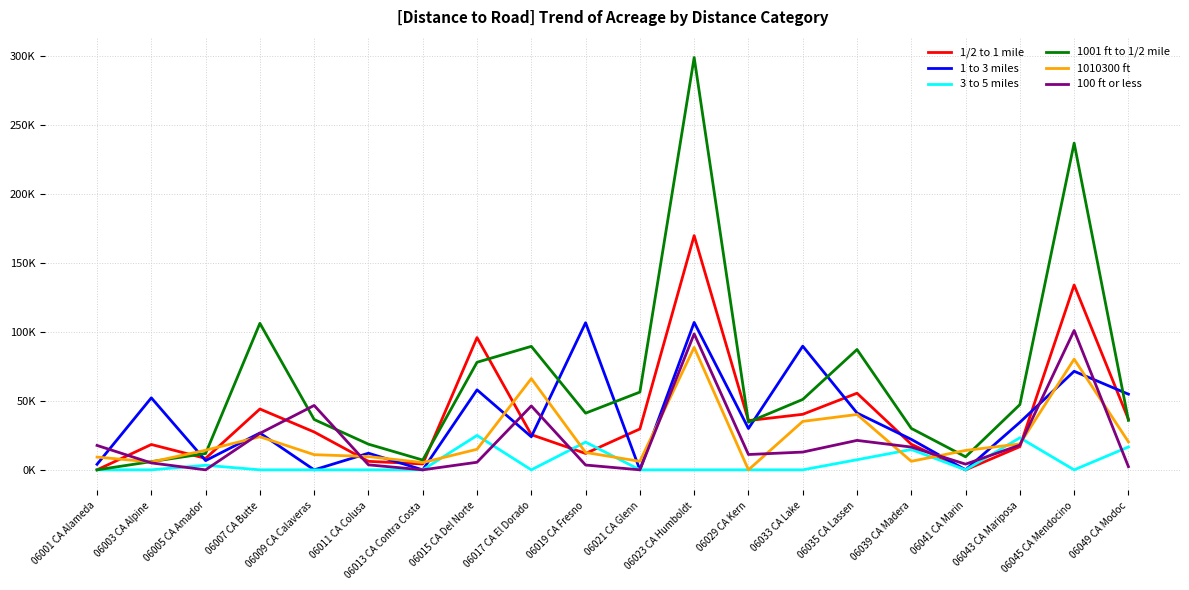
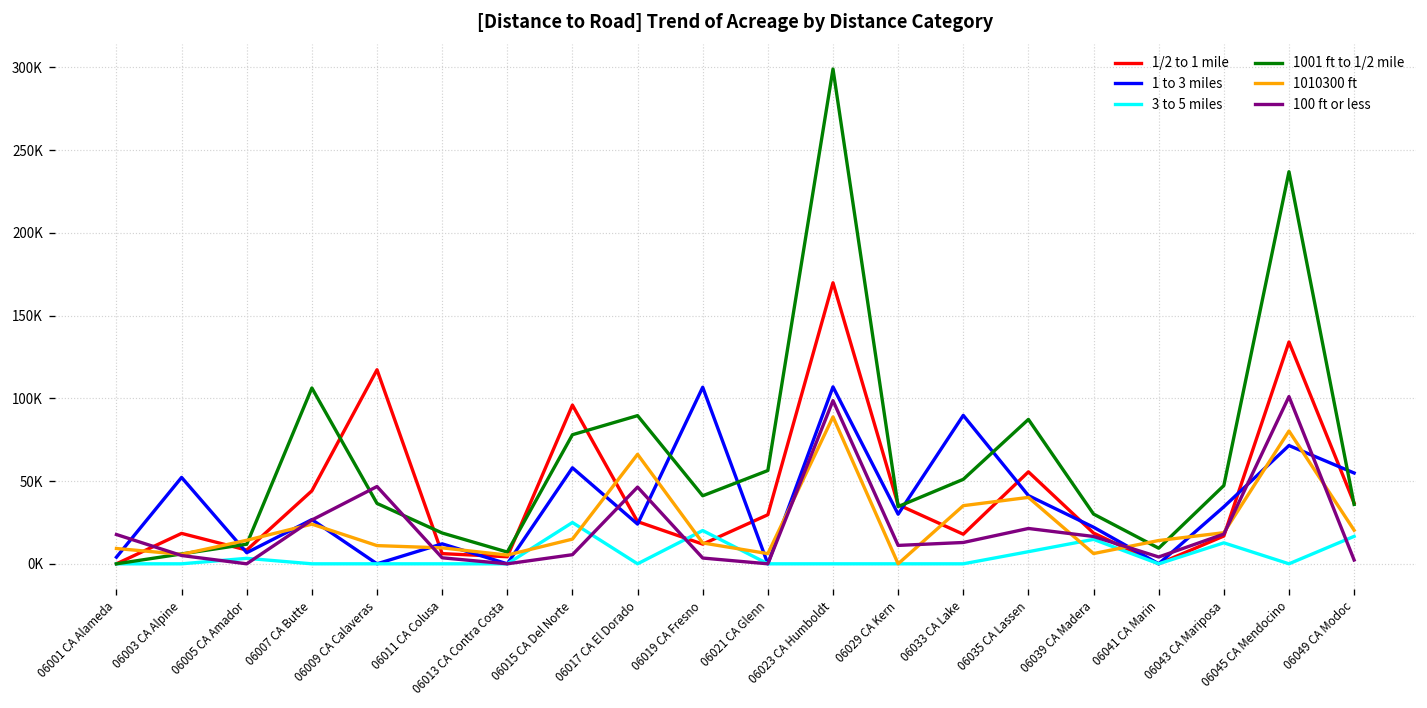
  {
    "1/2 to 1 mile": {
      "06003 CA Alpine": 18000,
      "06007 CA Butte": 44000,
-     "06009 CA Calaveras": 27000,
+     "06009 CA Calaveras": 117000,
      "06011 CA Colusa": 6000,
      "06015 CA Del Norte": 96000,
      "06021 CA Glenn": 30000,
      "06023 CA Humboldt": 170000,
-     "06033 CA Lake": 40000,
+     "06033 CA Lake": 18000,
      "06035 CA Lassen": 56000,
      "06039 CA Madera": 19000,
      "06045 CA Mendocino": 134000
    },
    "1 to 3 miles": {
      "06001 CA Alameda": 4000,
      "06003 CA Alpine": 52000,
      "06011 CA Colusa": 12000,
      "06015 CA Del Norte": 58000,
      "06019 CA Fresno": 107000,
      "06023 CA Humboldt": 107000,
      "06029 CA Kern": 30000,
      "06033 CA Lake": 90000,
      "06039 CA Madera": 22000,
      "06043 CA Mariposa": 34000,
      "06045 CA Mendocino": 71000,
      "06049 CA Modoc": 55000
    },
    "3 to 5 miles": {
      "06003 CA Alpine": 0,
      "06005 CA Amador": 3000,
      "06007 CA Butte": 0,
      "06011 CA Colusa": 0,
      "06015 CA Del Norte": 25000,
      "06017 CA El Dorado": 0,
      "06019 CA Fresno": 20000,
      "06023 CA Humboldt": 0,
      "06033 CA Lake": 0,
      "06035 CA Lassen": 7000,
-     "06043 CA Mariposa": 23000,
+     "06043 CA Mariposa": 13000,
      "06045 CA Mendocino": 0,
      "06049 CA Modoc": 17000
    },
    "1001 ft to 1/2 mile": {
      "06005 CA Amador": 12000,
      "06007 CA Butte": 106000,
      "06009 CA Calaveras": 36000,
      "06011 CA Colusa": 19000,
      "06013 CA Contra Costa": 7000,
      "06015 CA Del Norte": 78000,
      "06017 CA El Dorado": 90000,
      "06019 CA Fresno": 41000,
      "06021 CA Glenn": 56000,
      "06023 CA Humboldt": 299000,
      "06033 CA Lake": 51000,
      "06035 CA Lassen": 87000,
      "06039 CA Madera": 30000,
      "06041 CA Marin": 9000,
      "06043 CA Mariposa": 47000,
      "06045 CA Mendocino": 237000
    },
    "1010300 ft": {
      "06001 CA Alameda": 9000,
      "06005 CA Amador": 14000,
      "06007 CA Butte": 24000,
      "06009 CA Calaveras": 11000,
      "06011 CA Colusa": 10000,
      "06015 CA Del Norte": 15000,
      "06017 CA El Dorado": 66000,
      "06021 CA Glenn": 6000,
      "06023 CA Humboldt": 89000,
      "06033 CA Lake": 35000,
      "06039 CA Madera": 6000,
      "06041 CA Marin": 14000,
      "06045 CA Mendocino": 80000,
      "06049 CA Modoc": 20000
    },
    "100 ft or less": {
      "06001 CA Alameda": 18000,
      "06005 CA Amador": 0,
      "06009 CA Calaveras": 47000,
      "06011 CA Colusa": 4000,
      "06015 CA Del Norte": 6000,
      "06017 CA El Dorado": 46000,
      "06019 CA Fresno": 3000,
      "06023 CA Humboldt": 99000,
      "06029 CA Kern": 11000,
      "06033 CA Lake": 13000,
      "06035 CA Lassen": 21000,
      "06041 CA Marin": 4000,
      "06045 CA Mendocino": 101000,
      "06049 CA Modoc": 2000
    }
  }
